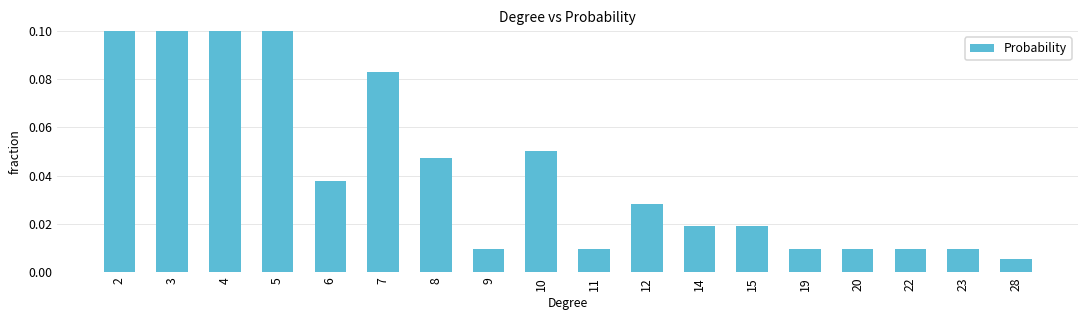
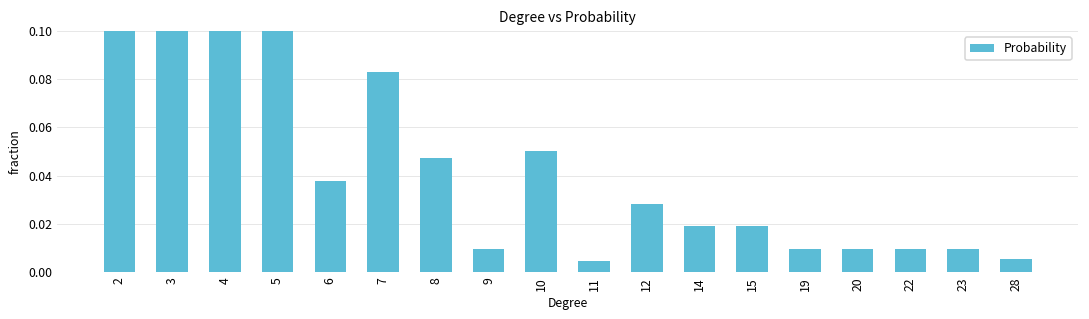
  {
    "6": 0.038,
    "7": 0.083,
    "8": 0.047,
    "9": 0.009,
    "10": 0.050,
-   "11": 0.009,
+   "11": 0.004,
    "12": 0.028,
    "14": 0.019,
    "15": 0.019,
    "19": 0.009,
    "20": 0.009,
    "22": 0.009,
    "23": 0.009,
    "28": 0.005
  }
